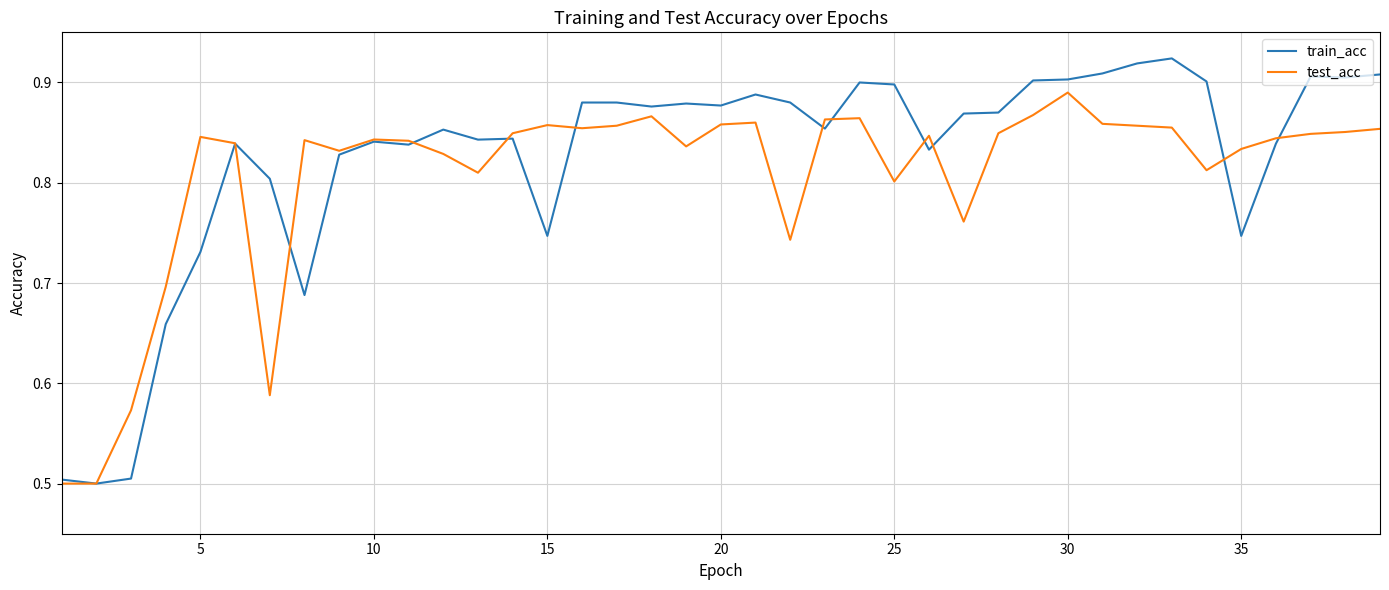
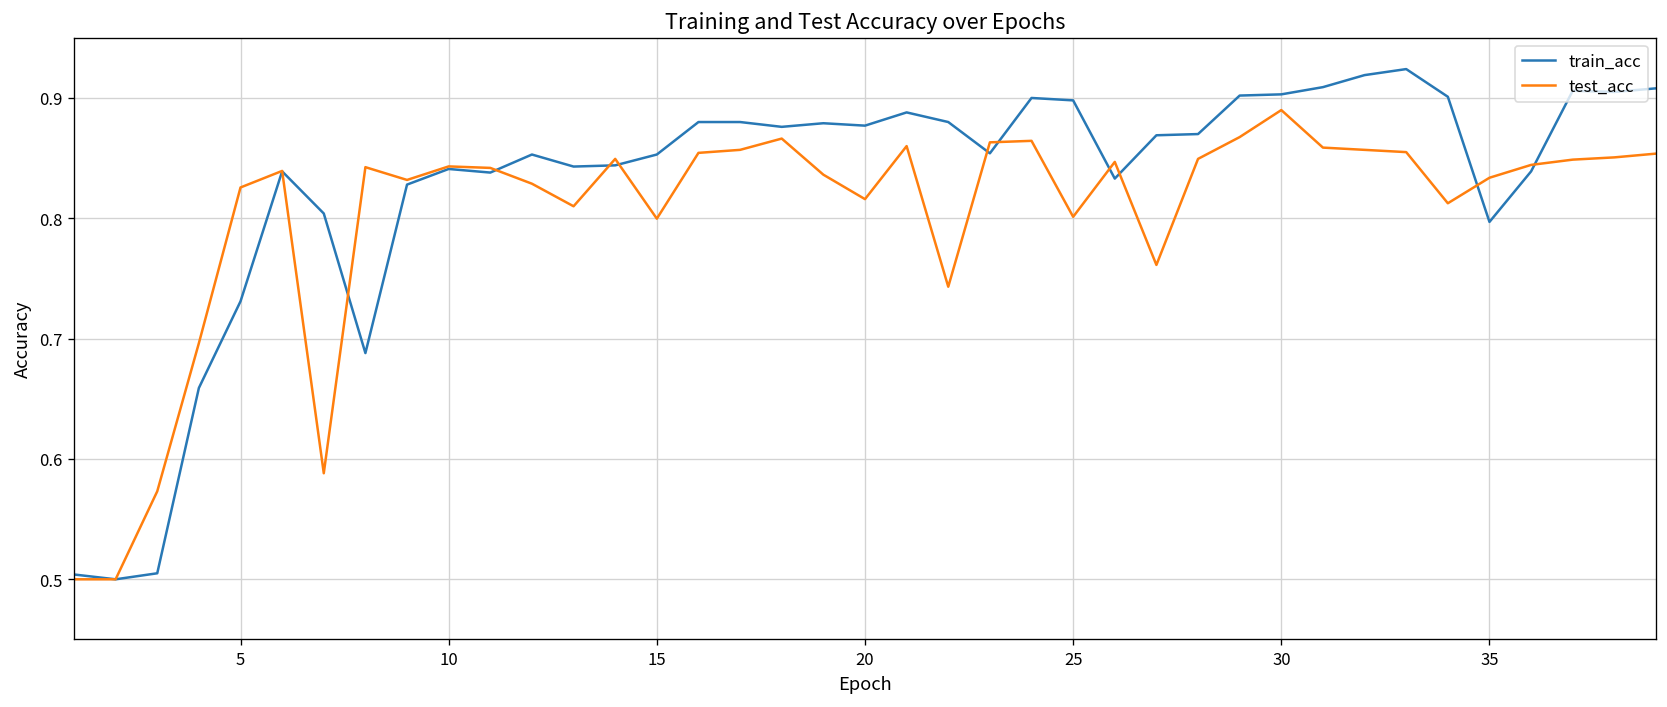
  {
    "train_acc": {
      "5": 0.731,
-     "15": 0.747,
+     "15": 0.853,
      "20": 0.877,
      "25": 0.898,
      "30": 0.903,
-     "35": 0.747
+     "35": 0.797
    },
    "test_acc": {
-     "5": 0.846,
-     "15": 0.858,
-     "20": 0.858,
+     "5": 0.826,
+     "15": 0.800,
+     "20": 0.816,
      "25": 0.801,
      "30": 0.890,
      "35": 0.834
    }
  }
